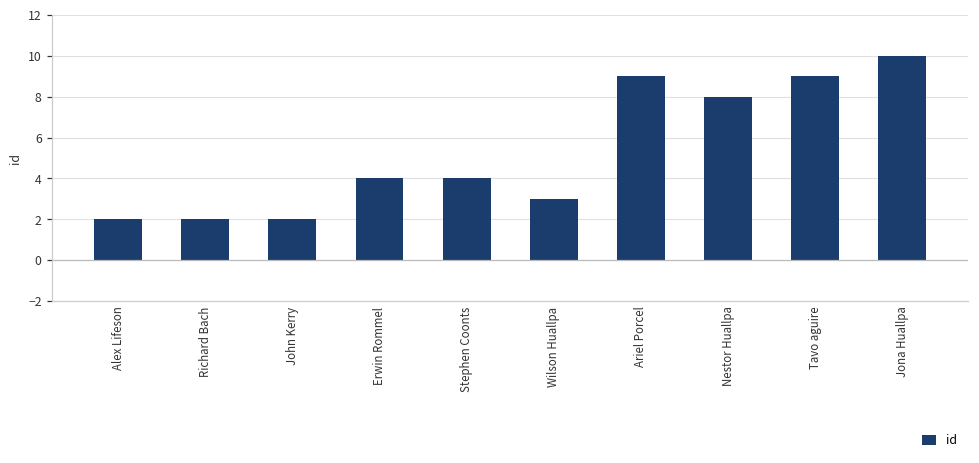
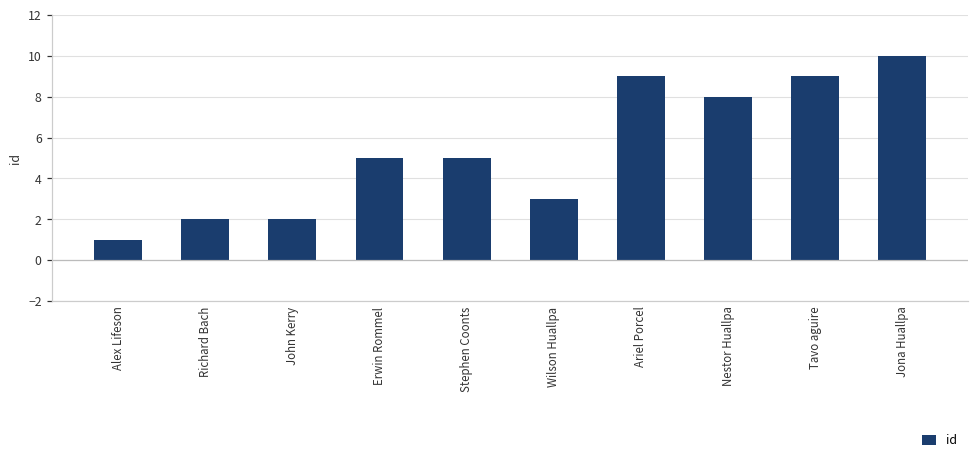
  {
-   "Alex Lifeson": 2,
+   "Alex Lifeson": 1,
    "Richard Bach": 2,
    "John Kerry": 2,
-   "Erwin Rommel": 4,
-   "Stephen Coonts": 4,
+   "Erwin Rommel": 5,
+   "Stephen Coonts": 5,
    "Wilson Huallpa": 3,
    "Ariel Porcel": 9,
    "Nestor Huallpa": 8,
    "Tavo aguire": 9,
    "Jona Huallpa": 10
  }
